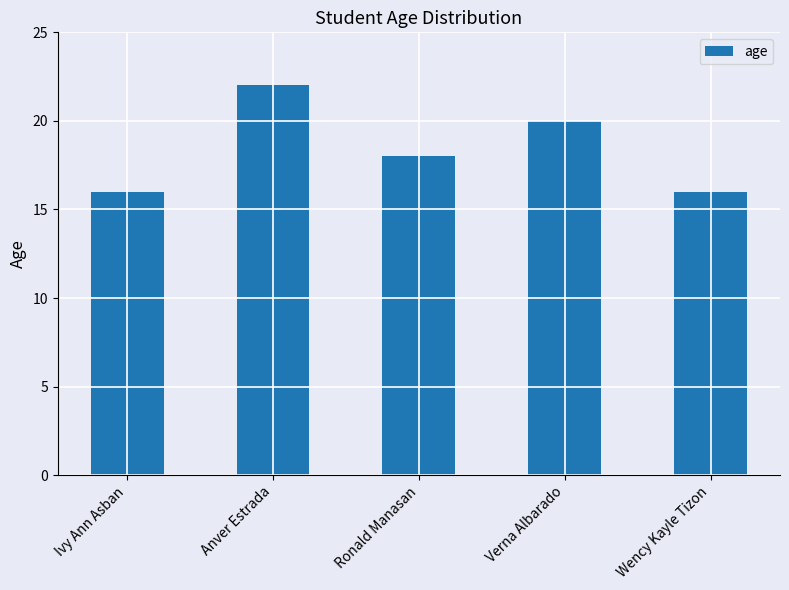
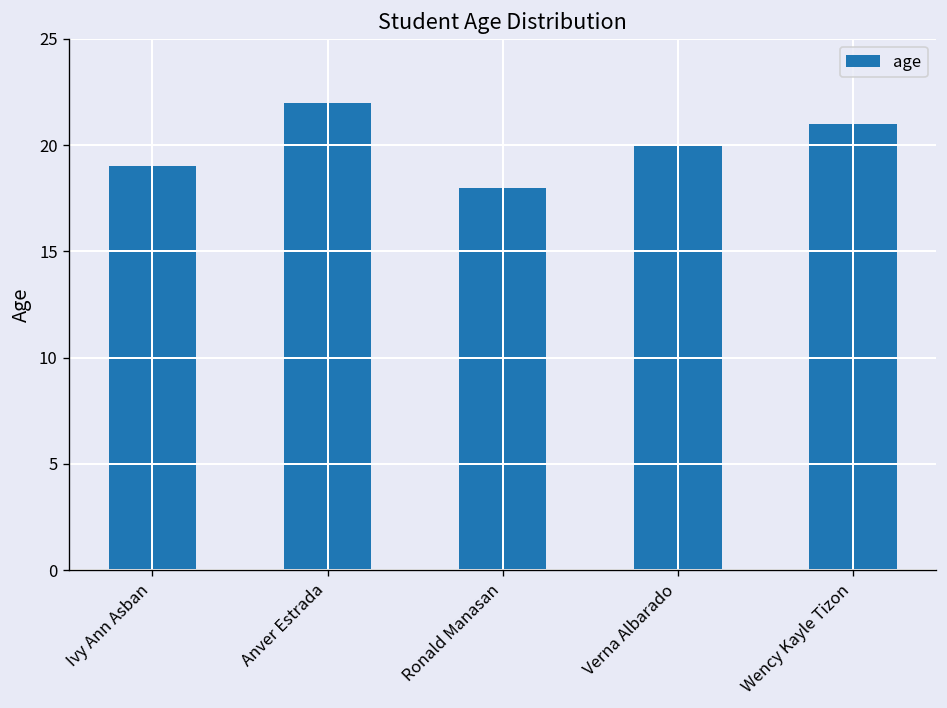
  {
-   "Ivy Ann Asban": 16,
+   "Ivy Ann Asban": 19,
    "Anver Estrada": 22,
    "Ronald Manasan": 18,
    "Verna Albarado": 20,
-   "Wency Kayle Tizon": 16
+   "Wency Kayle Tizon": 21
  }
